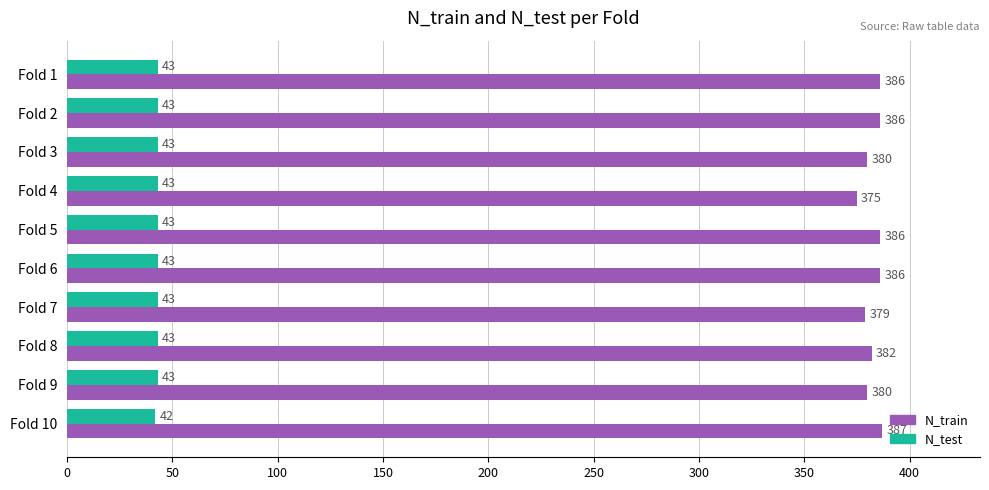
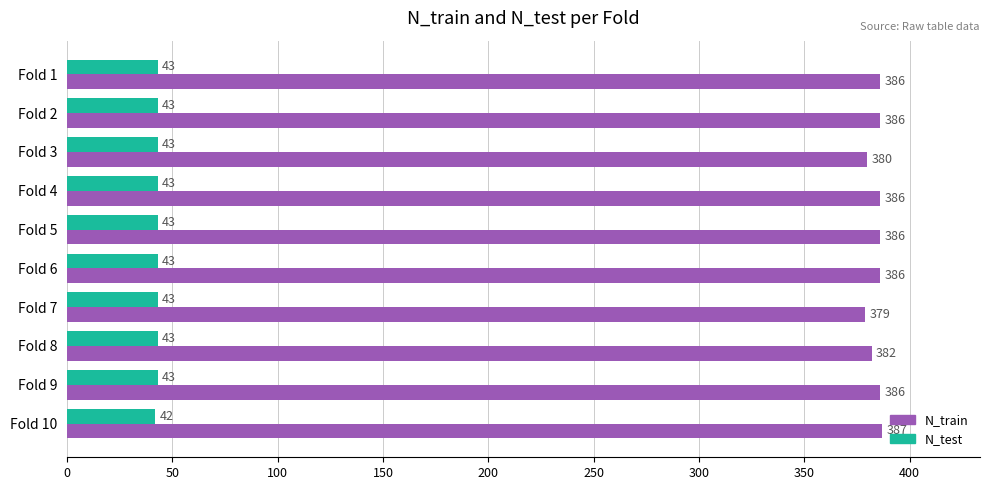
  {
    "N_train": {
      "Fold 1": 386,
      "Fold 2": 386,
      "Fold 3": 380,
-     "Fold 4": 375,
+     "Fold 4": 386,
      "Fold 5": 386,
      "Fold 6": 386,
      "Fold 7": 379,
      "Fold 8": 382,
-     "Fold 9": 380,
+     "Fold 9": 386,
      "Fold 10": 387
    },
    "N_test": {
      "Fold 1": 43,
      "Fold 2": 43,
      "Fold 3": 43,
      "Fold 4": 43,
      "Fold 5": 43,
      "Fold 6": 43,
      "Fold 7": 43,
      "Fold 8": 43,
      "Fold 9": 43,
      "Fold 10": 42
    }
  }
